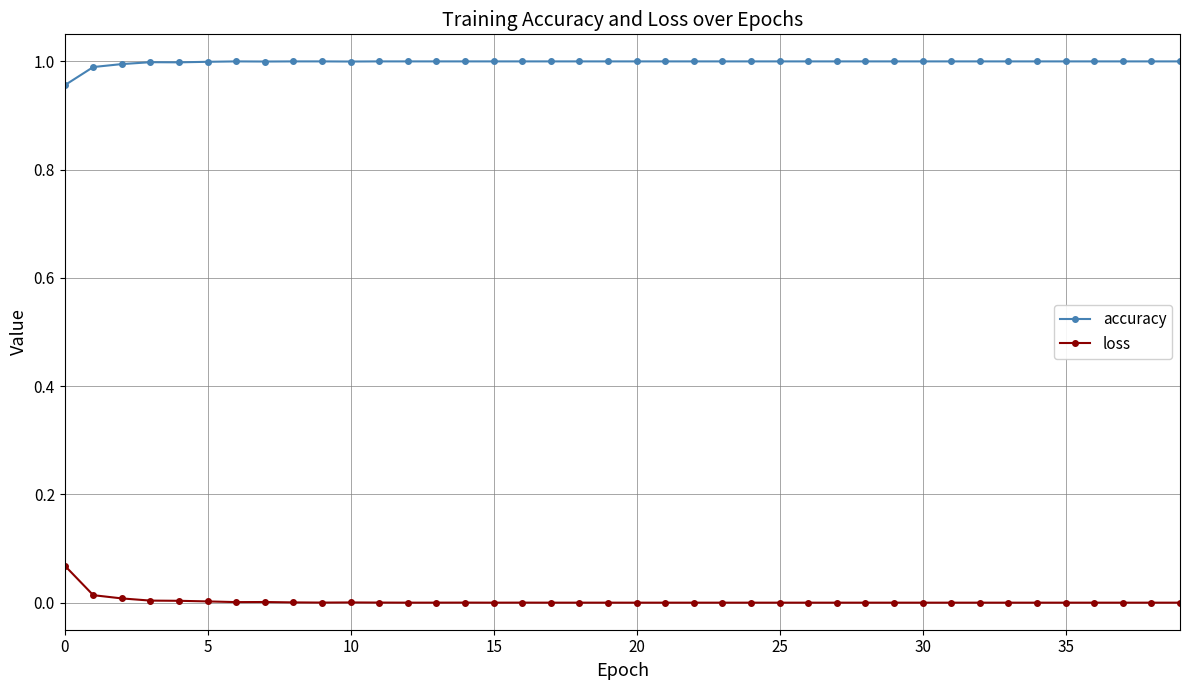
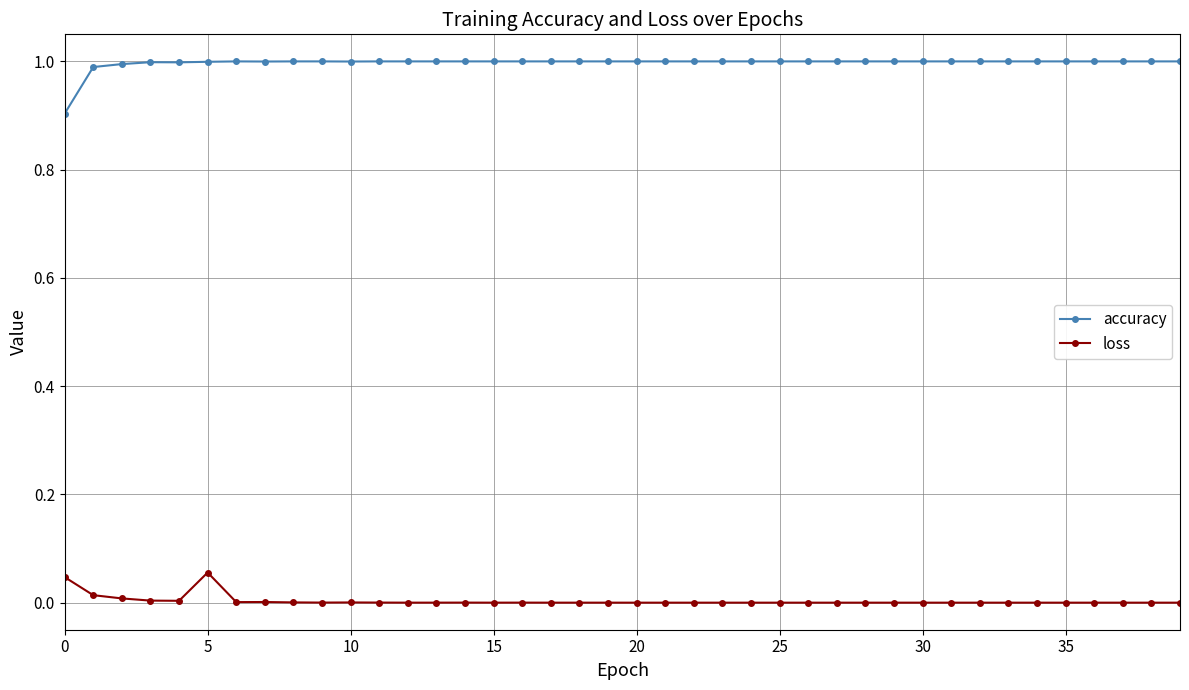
  {
    "accuracy": {
-     "0": 0.96,
+     "0": 0.90,
      "5": 1.00,
      "10": 1.00,
      "15": 1.00,
      "20": 1.00,
      "25": 1.00,
      "30": 1.00,
      "35": 1.00
    },
    "loss": {
-     "0": 0.07,
-     "5": 0.00,
+     "0": 0.05,
+     "5": 0.06,
      "10": 0.00,
      "15": 0.00,
      "20": 0.00,
      "25": 0.00,
      "30": 0.00,
      "35": 0.00
    }
  }
